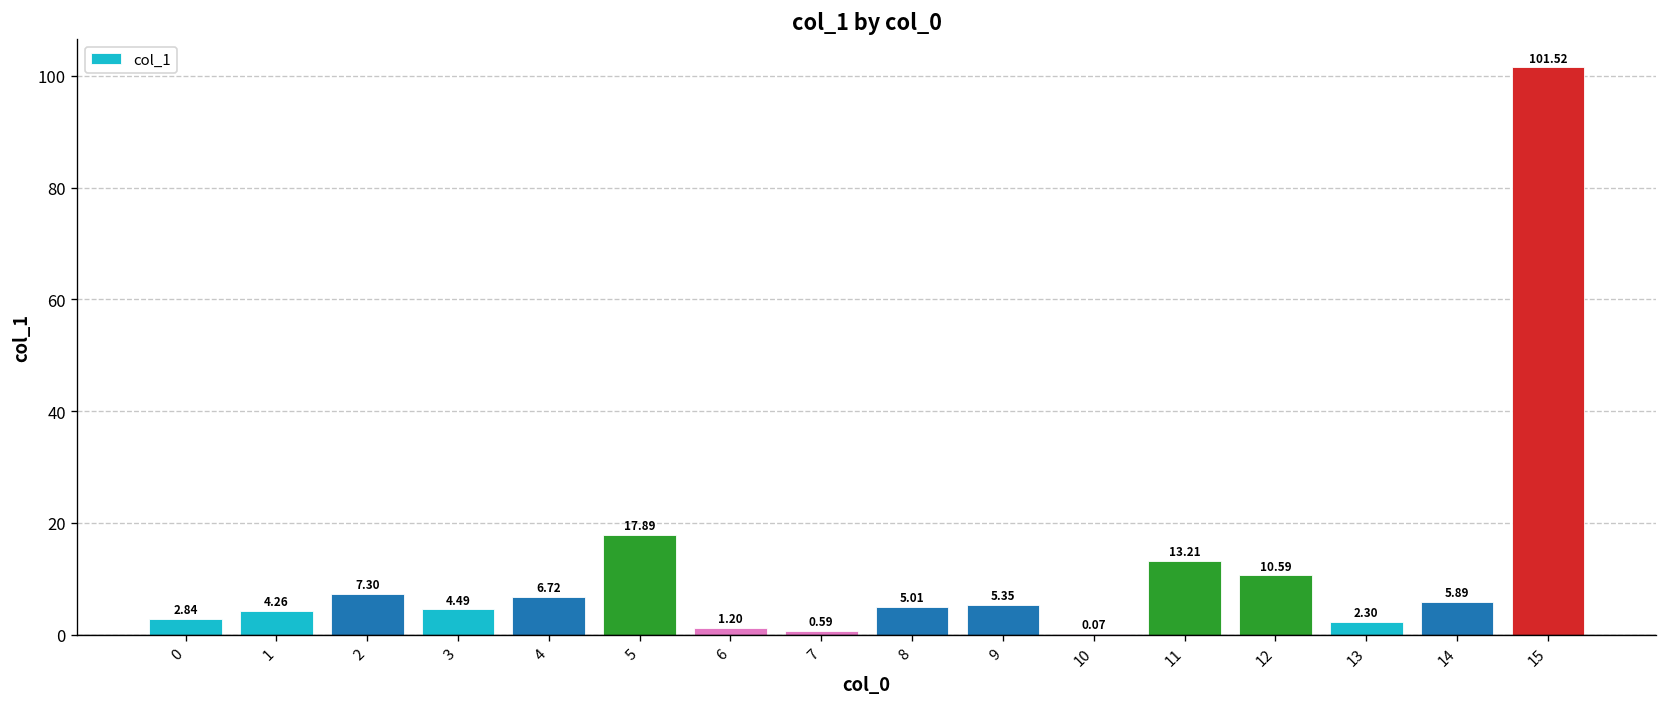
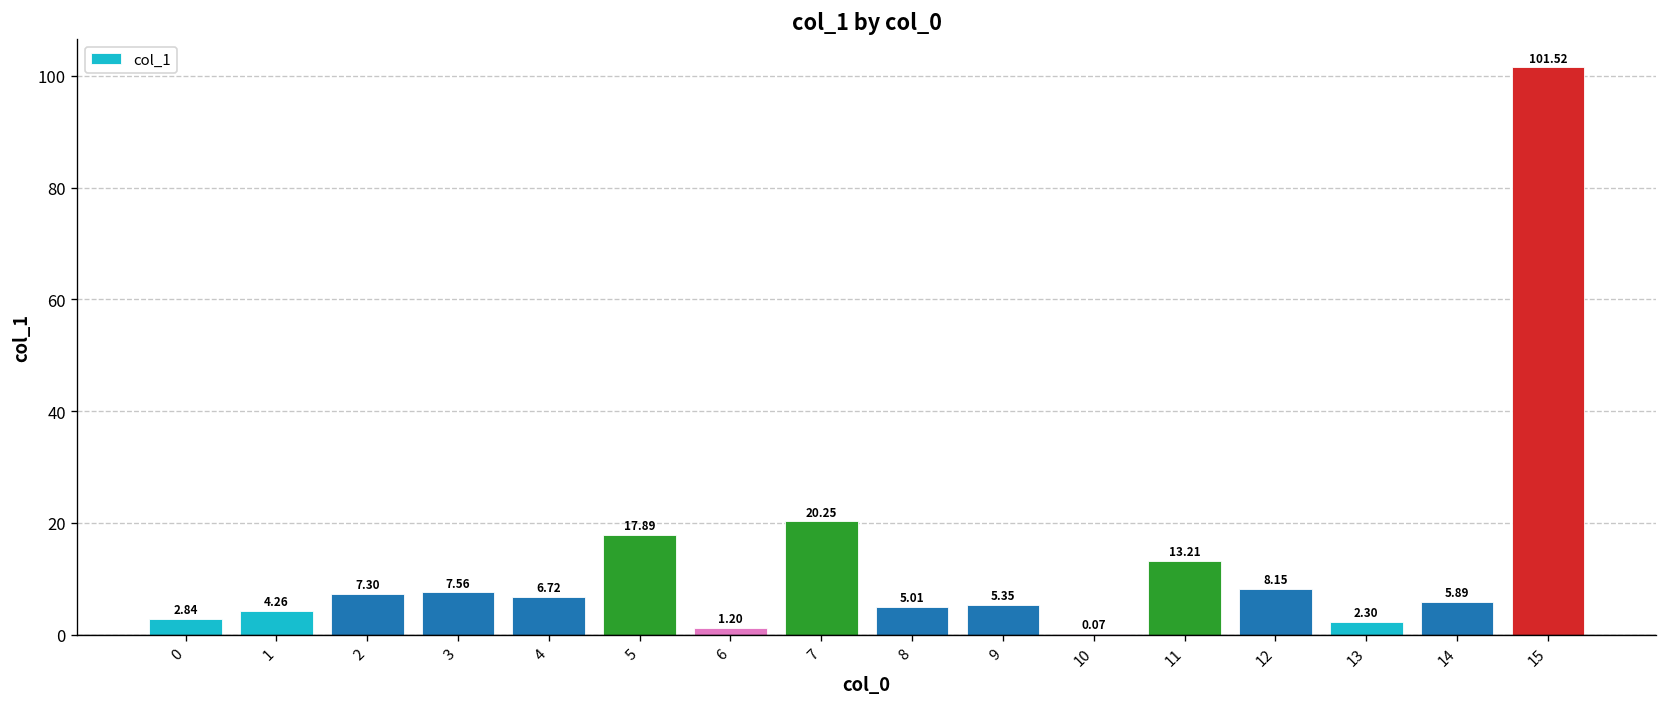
  {
    "0": 2.84,
    "1": 4.26,
    "2": 7.30,
-   "3": 4.49,
+   "3": 7.56,
    "4": 6.72,
    "5": 17.89,
    "6": 1.20,
-   "7": 0.59,
+   "7": 20.25,
    "8": 5.01,
    "9": 5.35,
    "10": 0.07,
    "11": 13.21,
-   "12": 10.59,
+   "12": 8.15,
    "13": 2.30,
    "14": 5.89,
    "15": 101.52
  }
